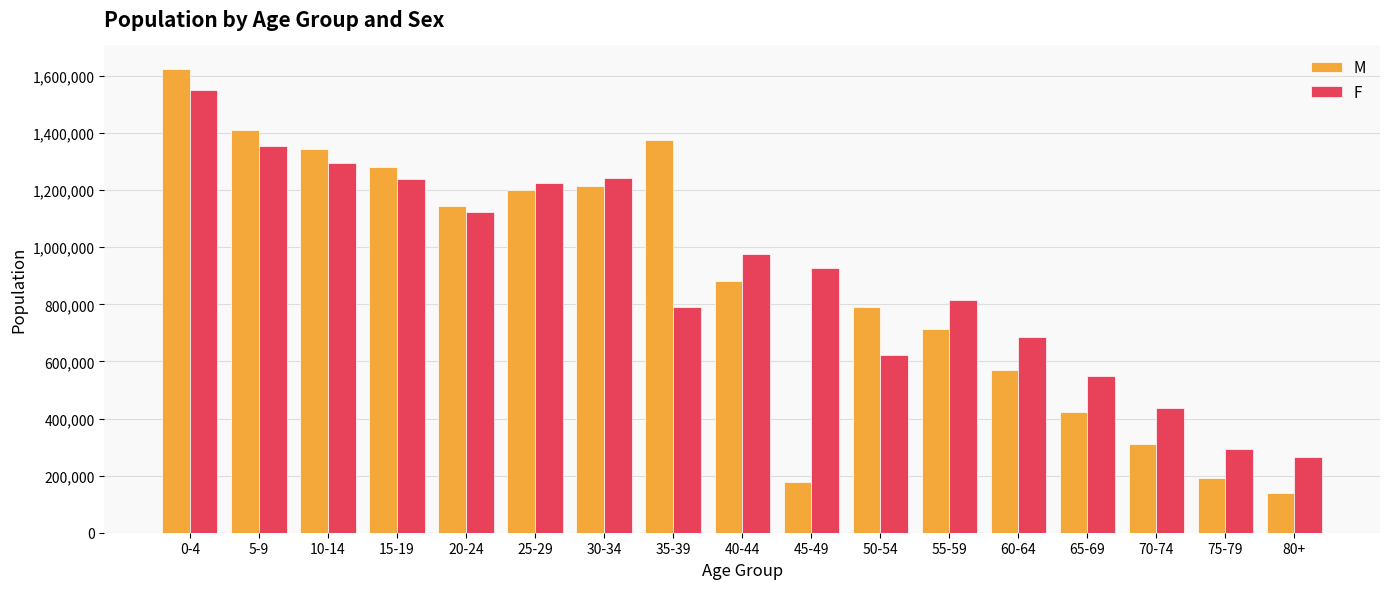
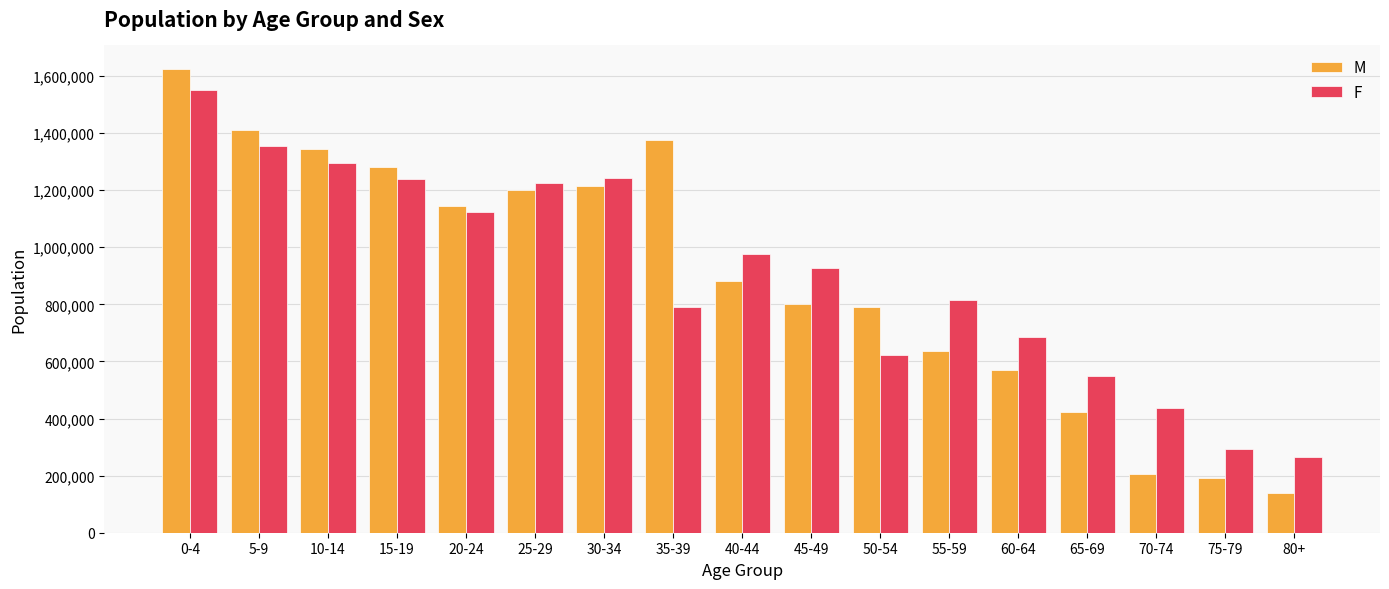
  {
    "M": {
      "0-4": "1,630,000",
      "5-9": "1,410,000",
      "10-14": "1,340,000",
      "15-19": "1,280,000",
      "20-24": "1,150,000",
      "25-29": "1,200,000",
      "30-34": "1,210,000",
      "35-39": "1,370,000",
      "40-44": "880,000",
-     "45-49": "180,000",
+     "45-49": "800,000",
      "50-54": "790,000",
-     "55-59": "710,000",
+     "55-59": "640,000",
      "60-64": "570,000",
      "65-69": "420,000",
-     "70-74": "310,000",
+     "70-74": "210,000",
      "75-79": "190,000",
      "80+": "140,000"
    },
    "F": {
      "0-4": "1,550,000",
      "5-9": "1,350,000",
      "10-14": "1,290,000",
      "15-19": "1,240,000",
      "20-24": "1,120,000",
      "25-29": "1,220,000",
      "30-34": "1,240,000",
      "35-39": "790,000",
      "40-44": "980,000",
      "45-49": "930,000",
      "50-54": "620,000",
      "55-59": "810,000",
      "60-64": "690,000",
      "65-69": "550,000",
      "70-74": "440,000",
      "75-79": "290,000",
      "80+": "270,000"
    }
  }
